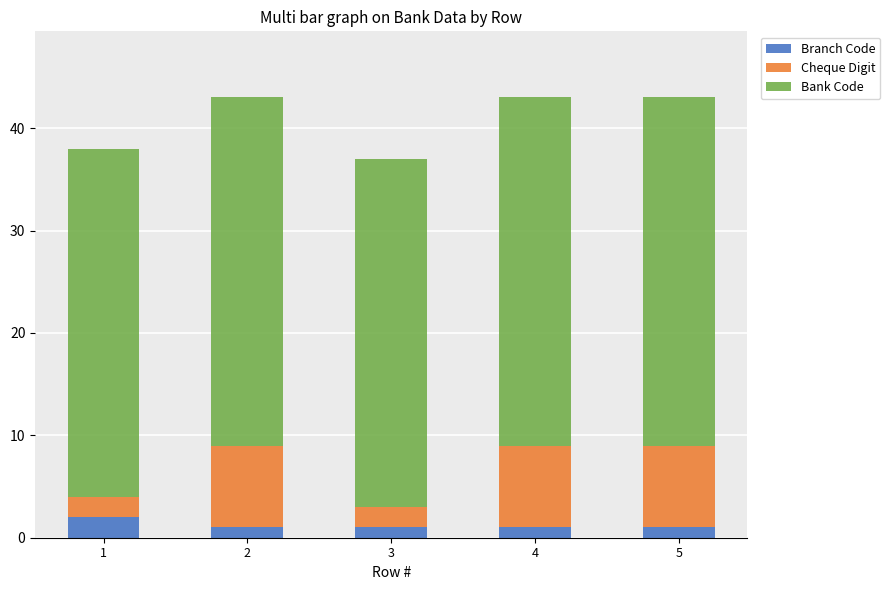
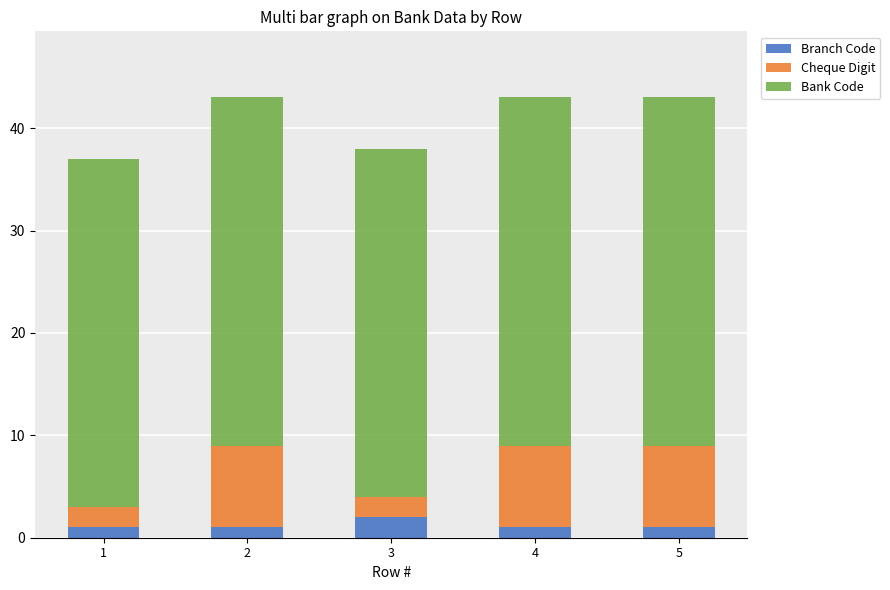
  {
    "Branch Code": {
-     "1": 2,
+     "1": 1,
      "2": 1,
-     "3": 1,
+     "3": 2,
      "4": 1,
      "5": 1
    },
    "Cheque Digit": {
      "1": 2,
      "2": 8,
      "3": 2,
      "4": 8,
      "5": 8
    },
    "Bank Code": {
      "1": 34,
      "2": 34,
      "3": 34,
      "4": 34,
      "5": 34
    }
  }
